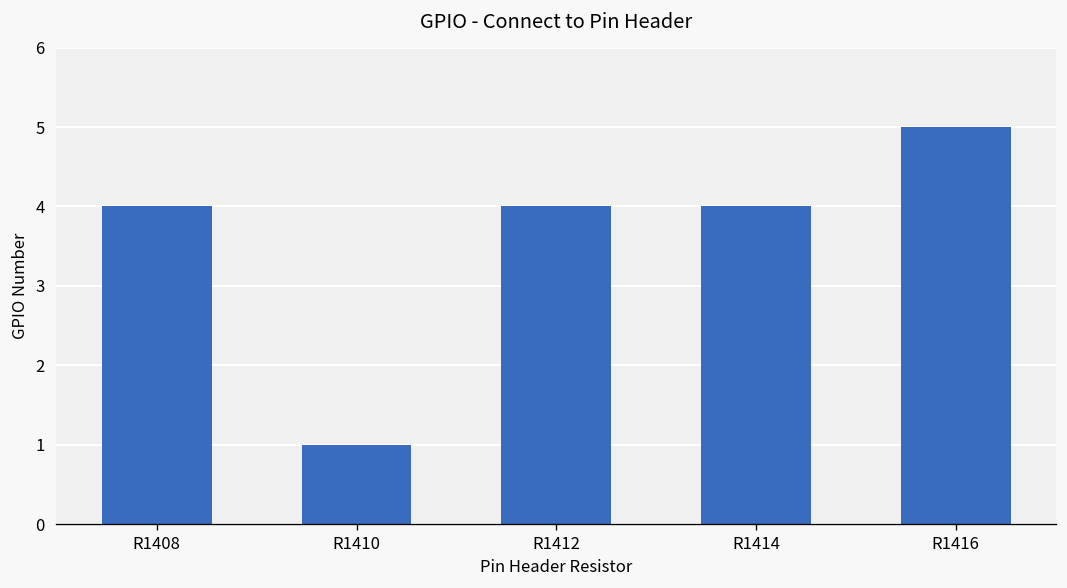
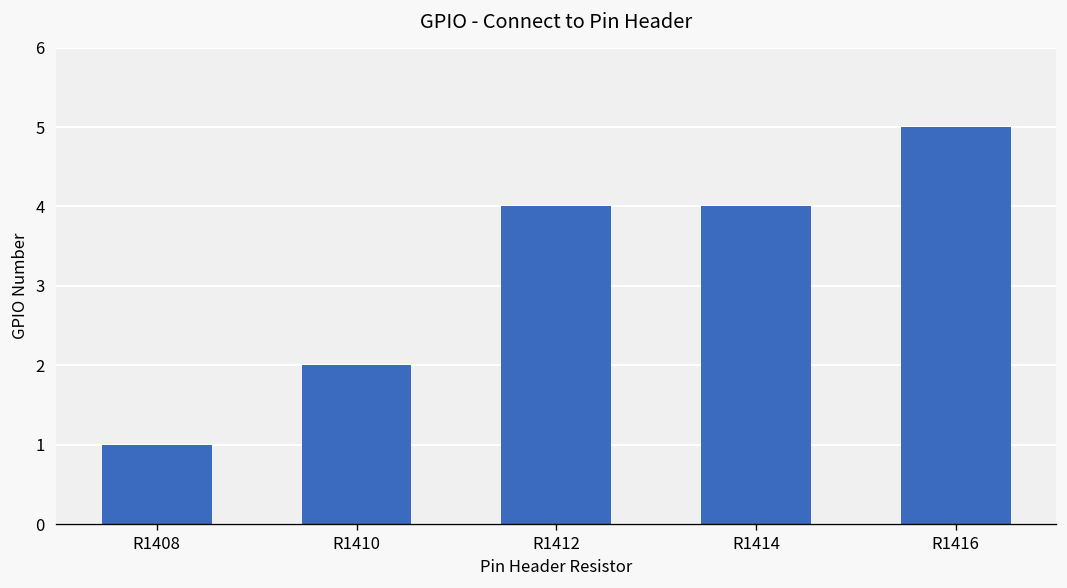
  {
-   "R1408": 4,
-   "R1410": 1,
+   "R1408": 1,
+   "R1410": 2,
    "R1412": 4,
    "R1414": 4,
    "R1416": 5
  }
